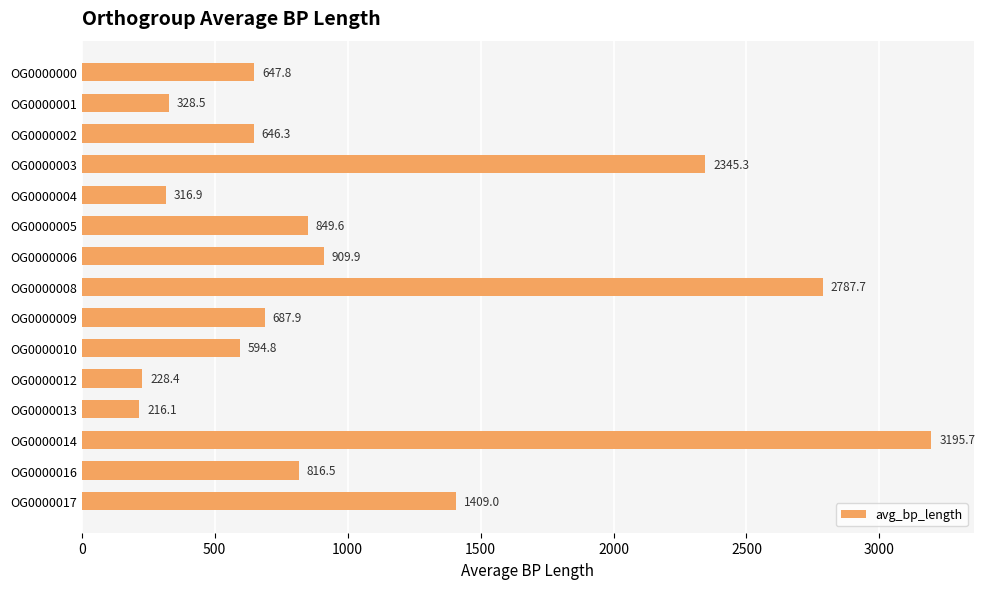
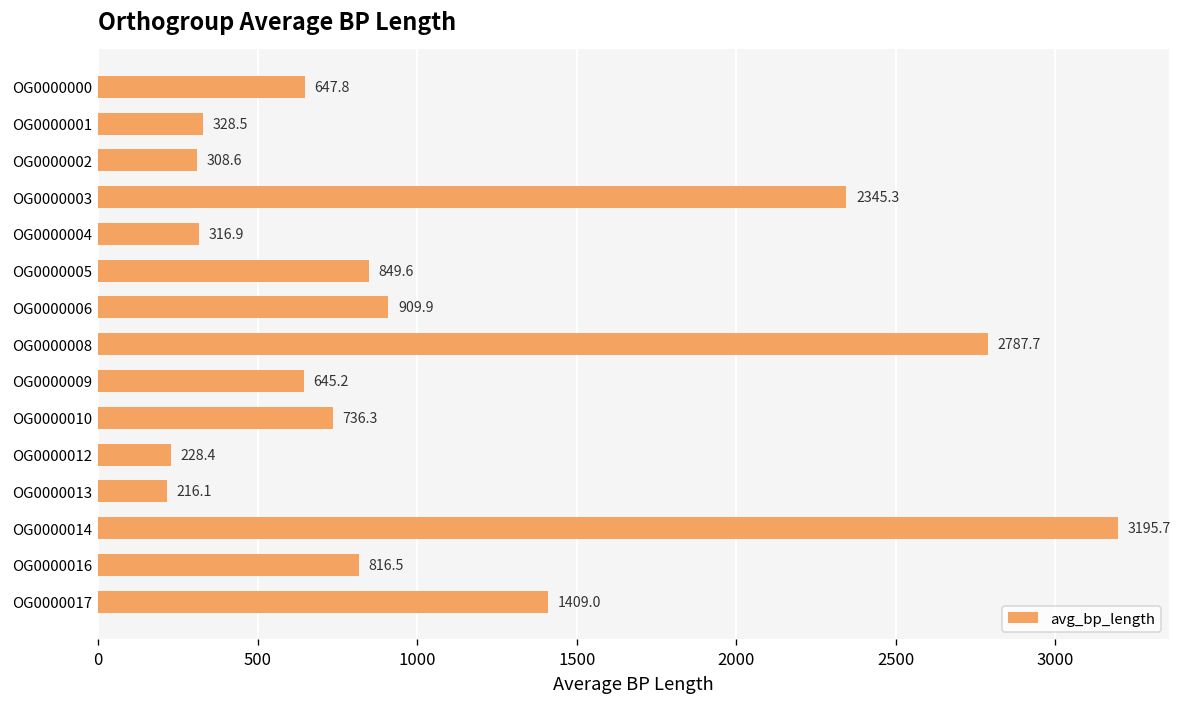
  {
    "OG0000000": 647.8,
    "OG0000001": 328.5,
-   "OG0000002": 646.3,
+   "OG0000002": 308.6,
    "OG0000003": 2345.3,
    "OG0000004": 316.9,
    "OG0000005": 849.6,
    "OG0000006": 909.9,
    "OG0000008": 2787.7,
-   "OG0000009": 687.9,
-   "OG0000010": 594.8,
+   "OG0000009": 645.2,
+   "OG0000010": 736.3,
    "OG0000012": 228.4,
    "OG0000013": 216.1,
    "OG0000014": 3195.7,
    "OG0000016": 816.5,
    "OG0000017": 1409.0
  }
